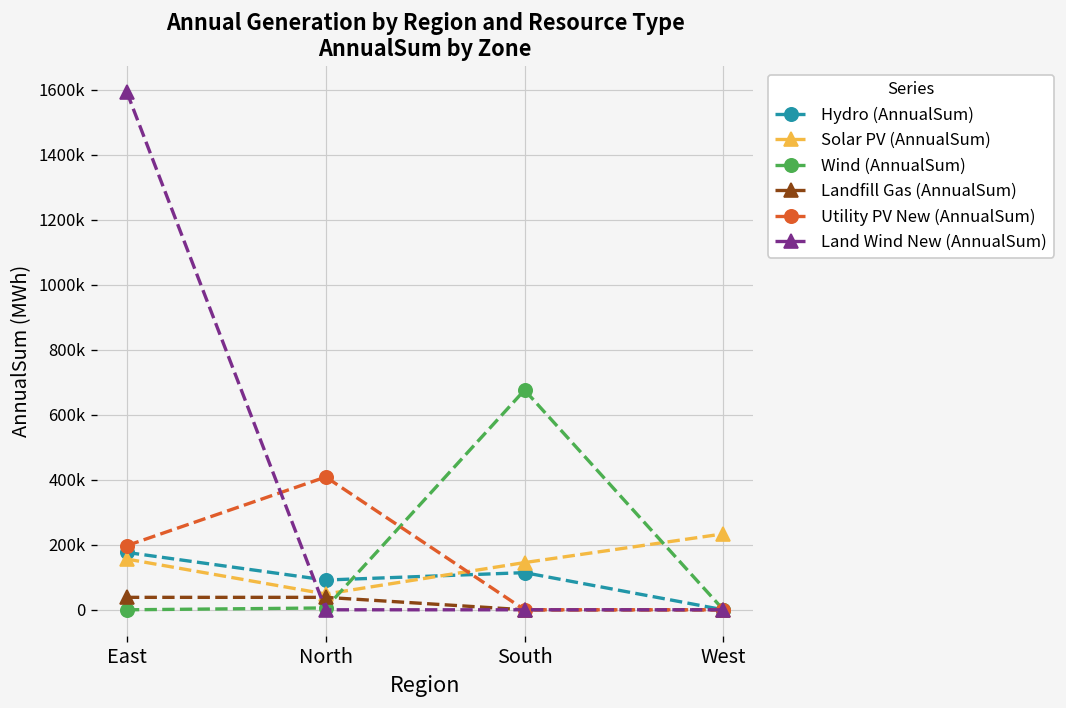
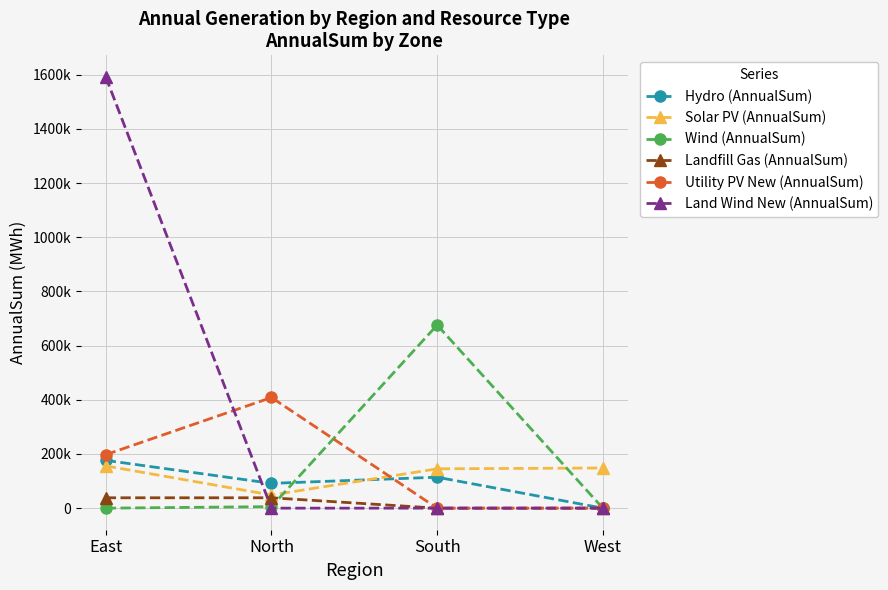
  {
    "Hydro (AnnualSum)": {
      "East": 180000,
      "North": 90000,
      "South": 110000
    },
    "Solar PV (AnnualSum)": {
      "East": 160000,
      "North": 50000,
      "South": 150000,
-     "West": 230000
+     "West": 150000
    },
    "Wind (AnnualSum)": {
      "East": 0,
      "South": 680000
    },
    "Landfill Gas (AnnualSum)": {
      "East": 40000,
      "North": 40000
    },
    "Utility PV New (AnnualSum)": {
      "East": 200000,
      "North": 410000
    },
    "Land Wind New (AnnualSum)": {
      "East": 1590000
    }
  }
